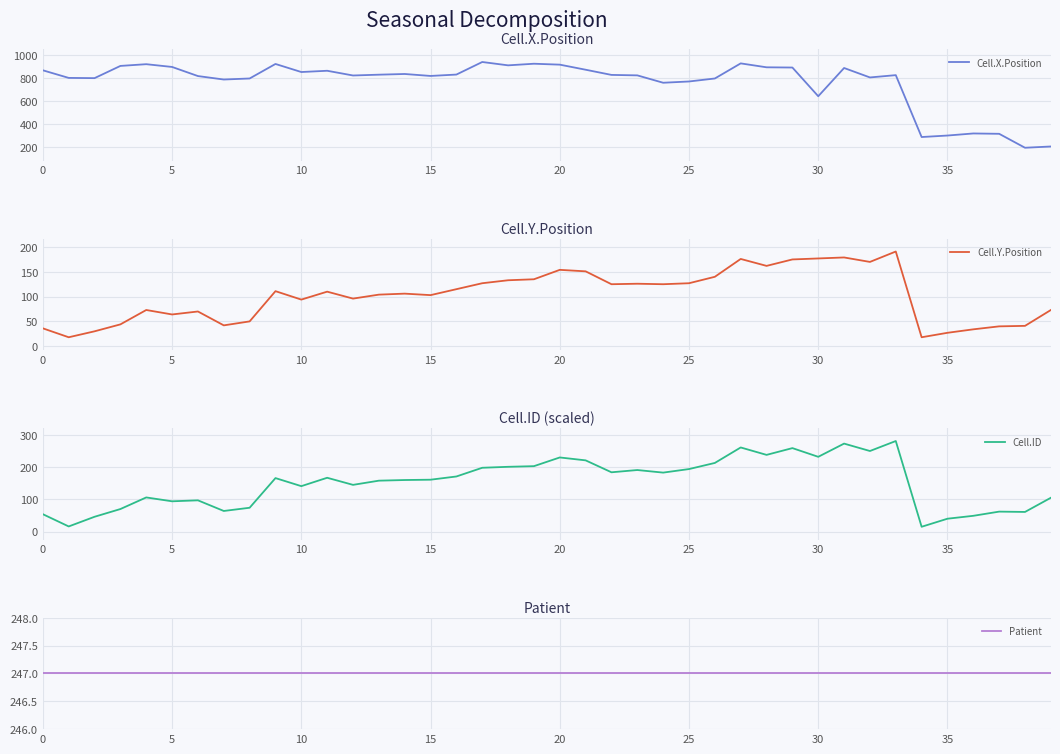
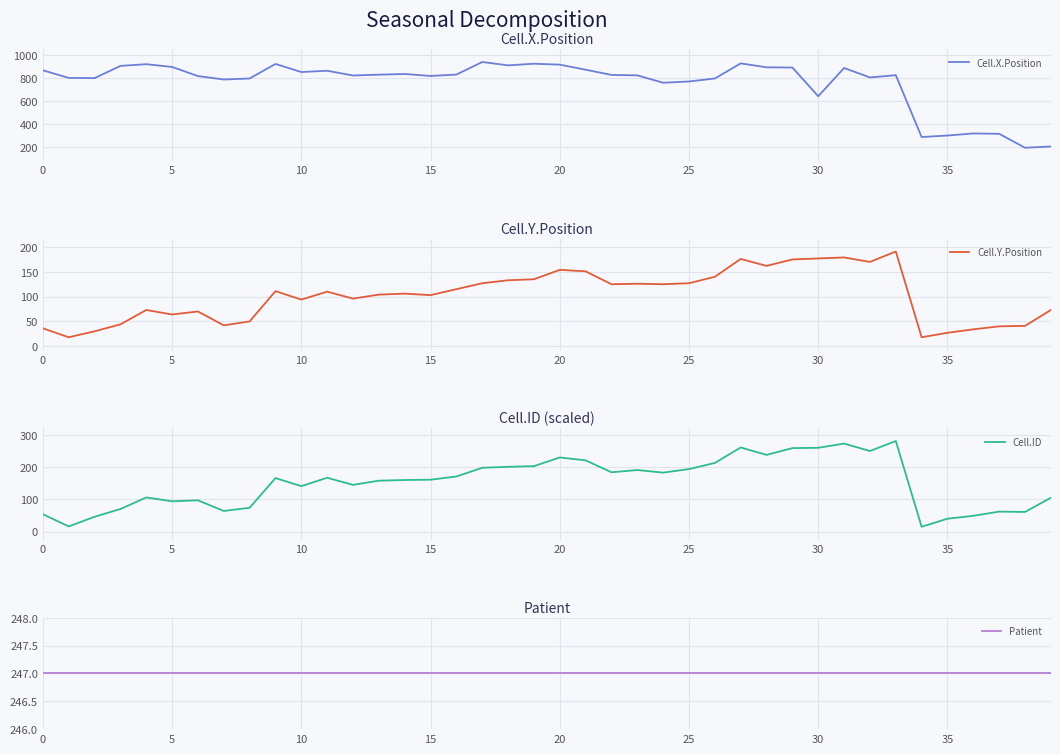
  {
    "Cell.X.Position": {
      "0": 870,
      "5": 890,
      "10": 850,
      "15": 820,
      "20": 910,
      "25": 770,
      "30": 640,
      "35": 300
    },
    "Cell.Y.Position": {
      "0": 40,
      "5": 60,
      "10": 90,
      "15": 100,
      "20": 150,
      "25": 130,
      "30": 180,
      "35": 30
    },
    "Cell.ID (scaled)": {
      "0": 50,
      "5": 90,
      "10": 140,
      "15": 160,
      "20": 230,
      "25": 190,
-     "30": 230,
+     "30": 260,
      "35": 40
    },
    "Patient": {
      "0": 247.0,
      "5": 247.0,
      "10": 247.0,
      "15": 247.0,
      "20": 247.0,
      "25": 247.0,
      "30": 247.0,
      "35": 247.0
    }
  }
